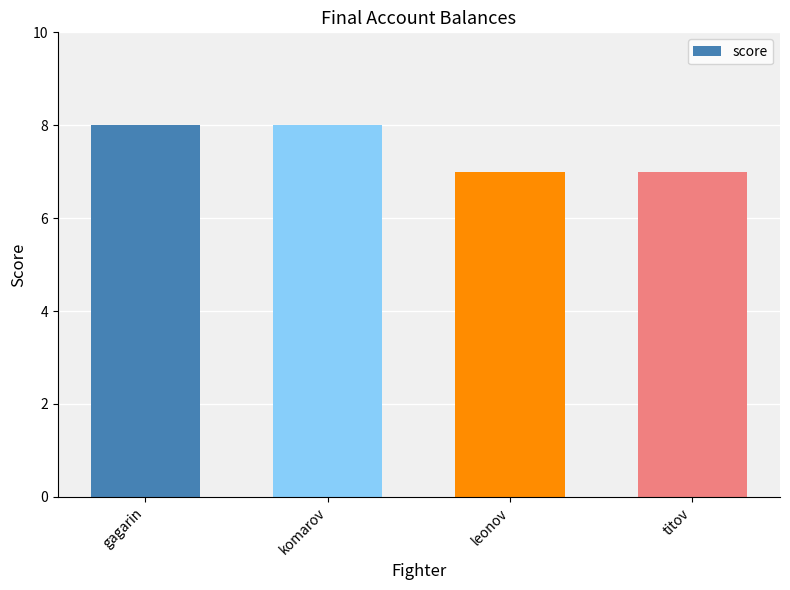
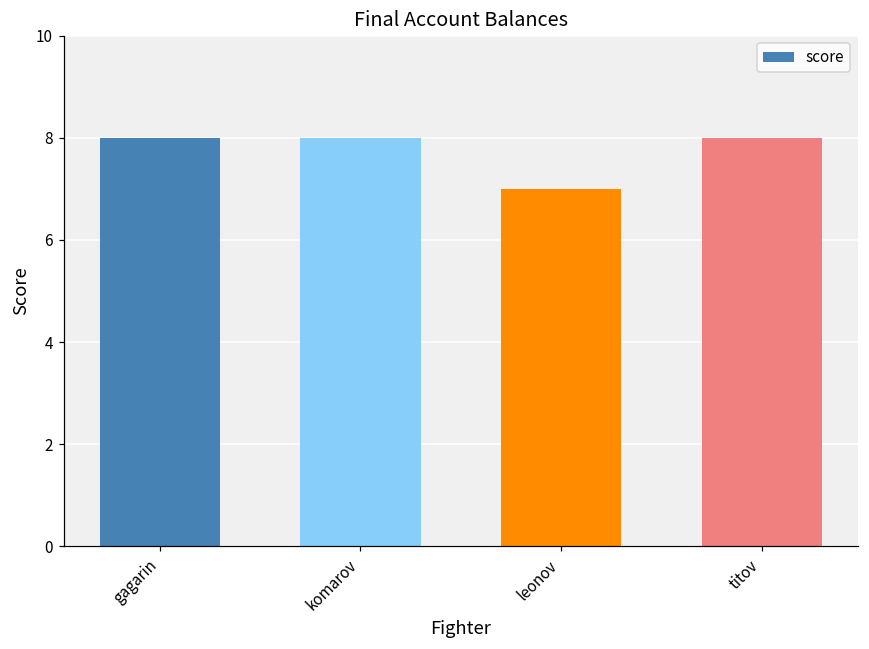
  {
    "gagarin": 8,
    "komarov": 8,
    "leonov": 7,
-   "titov": 7
+   "titov": 8
  }
